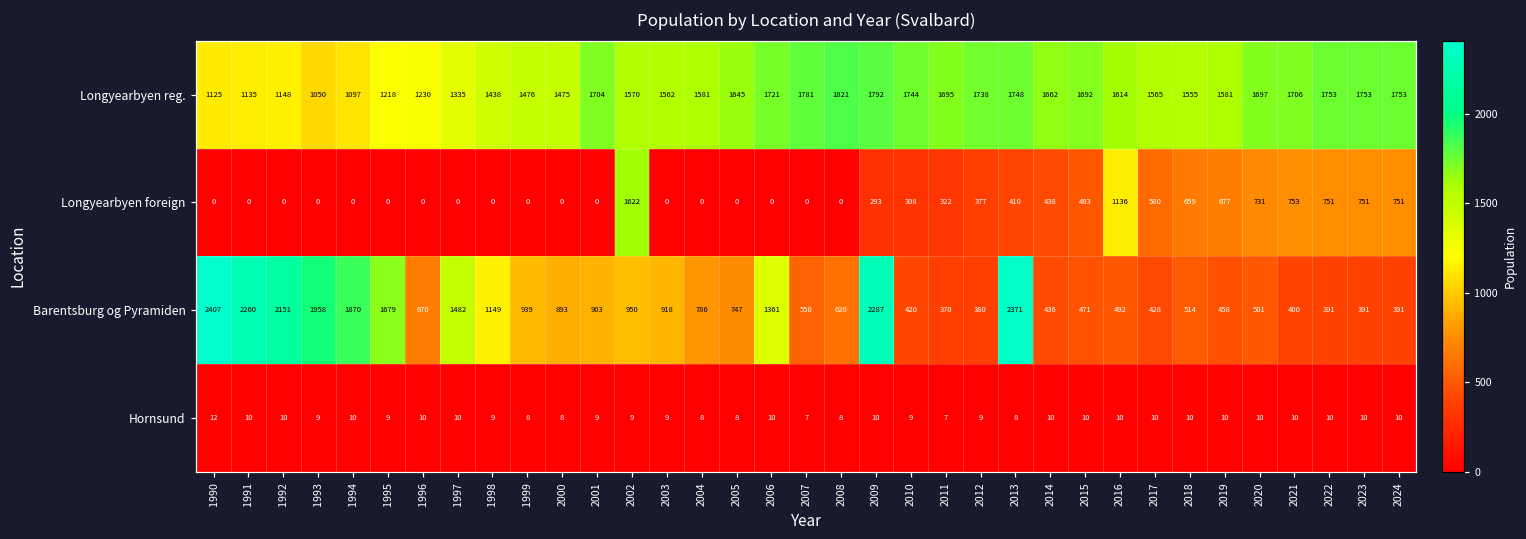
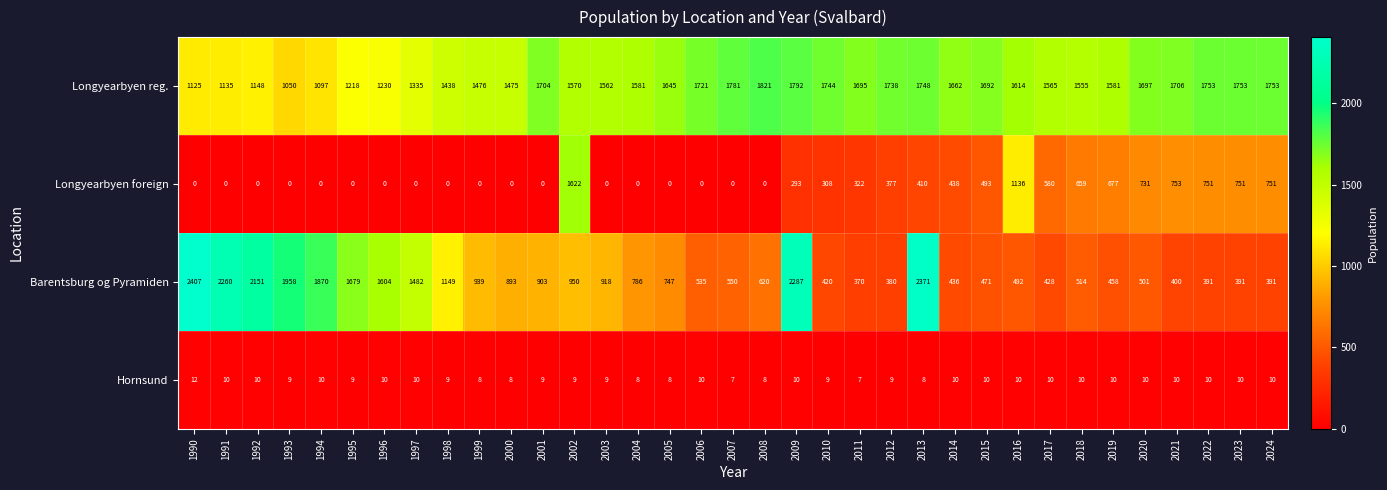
  {
    "Longyearbyen reg.": {
      "1990": 1125,
      "1991": 1135,
      "1992": 1148,
      "1993": 1050,
      "1994": 1097,
      "1995": 1218,
      "1996": 1230,
      "1997": 1335,
      "1998": 1438,
      "1999": 1476,
      "2000": 1475,
      "2001": 1704,
      "2002": 1570,
      "2003": 1562,
      "2004": 1581,
      "2005": 1645,
      "2006": 1721,
      "2007": 1781,
      "2008": 1821,
      "2009": 1792,
      "2010": 1744,
      "2011": 1695,
      "2012": 1738,
      "2013": 1748,
      "2014": 1662,
      "2015": 1692,
      "2016": 1614,
      "2017": 1565,
      "2018": 1555,
      "2019": 1581,
      "2020": 1697,
      "2021": 1706,
      "2022": 1753,
      "2023": 1753,
      "2024": 1753
    },
    "Longyearbyen foreign": {
      "1990": 0,
      "1991": 0,
      "1992": 0,
      "1993": 0,
      "1994": 0,
      "1995": 0,
      "1996": 0,
      "1997": 0,
      "1998": 0,
      "1999": 0,
      "2000": 0,
      "2001": 0,
      "2002": 1622,
      "2003": 0,
      "2004": 0,
      "2005": 0,
      "2006": 0,
      "2007": 0,
      "2008": 0,
      "2009": 293,
      "2010": 308,
      "2011": 322,
      "2012": 377,
      "2013": 410,
      "2014": 438,
      "2015": 493,
      "2016": 1136,
      "2017": 580,
      "2018": 659,
      "2019": 677,
      "2020": 731,
      "2021": 753,
      "2022": 751,
      "2023": 751,
      "2024": 751
    },
    "Barentsburg og Pyramiden": {
      "1990": 2407,
      "1991": 2260,
      "1992": 2151,
      "1993": 1958,
      "1994": 1870,
      "1995": 1679,
-     "1996": 670,
+     "1996": 1604,
      "1997": 1482,
      "1998": 1149,
      "1999": 939,
      "2000": 893,
      "2001": 903,
      "2002": 950,
      "2003": 918,
      "2004": 786,
      "2005": 747,
-     "2006": 1361,
+     "2006": 535,
      "2007": 550,
      "2008": 620,
      "2009": 2287,
      "2010": 420,
      "2011": 370,
      "2012": 380,
      "2013": 2371,
      "2014": 436,
      "2015": 471,
      "2016": 492,
      "2017": 428,
      "2018": 514,
      "2019": 458,
      "2020": 501,
      "2021": 400,
      "2022": 391,
      "2023": 391,
      "2024": 391
    },
    "Hornsund": {
      "1990": 12,
      "1991": 10,
      "1992": 10,
      "1993": 9,
      "1994": 10,
      "1995": 9,
      "1996": 10,
      "1997": 10,
      "1998": 9,
      "1999": 8,
      "2000": 8,
      "2001": 9,
      "2002": 9,
      "2003": 9,
      "2004": 8,
      "2005": 8,
      "2006": 10,
      "2007": 7,
      "2008": 8,
      "2009": 10,
      "2010": 9,
      "2011": 7,
      "2012": 9,
      "2013": 8,
      "2014": 10,
      "2015": 10,
      "2016": 10,
      "2017": 10,
      "2018": 10,
      "2019": 10,
      "2020": 10,
      "2021": 10,
      "2022": 10,
      "2023": 10,
      "2024": 10
    }
  }
